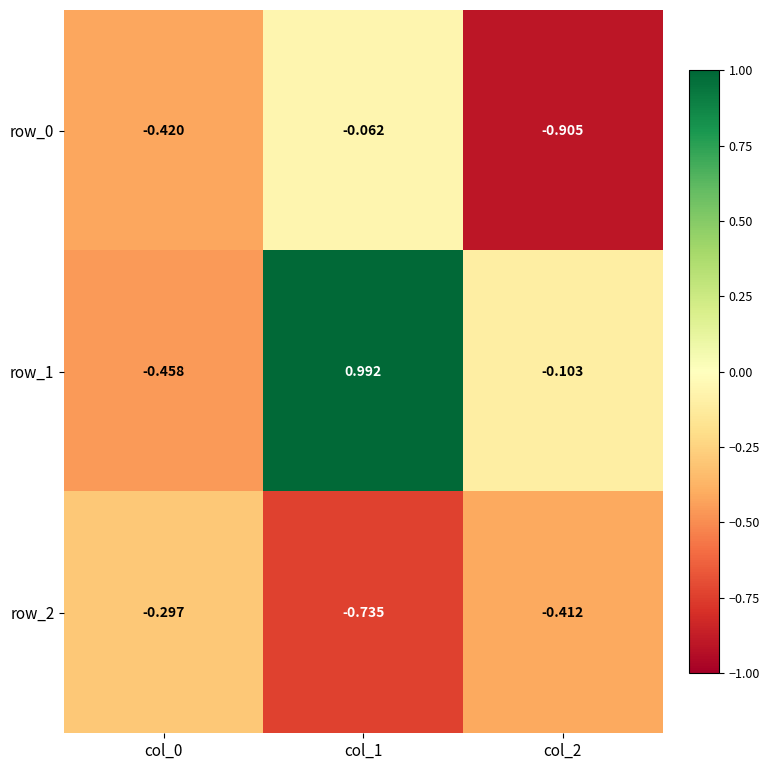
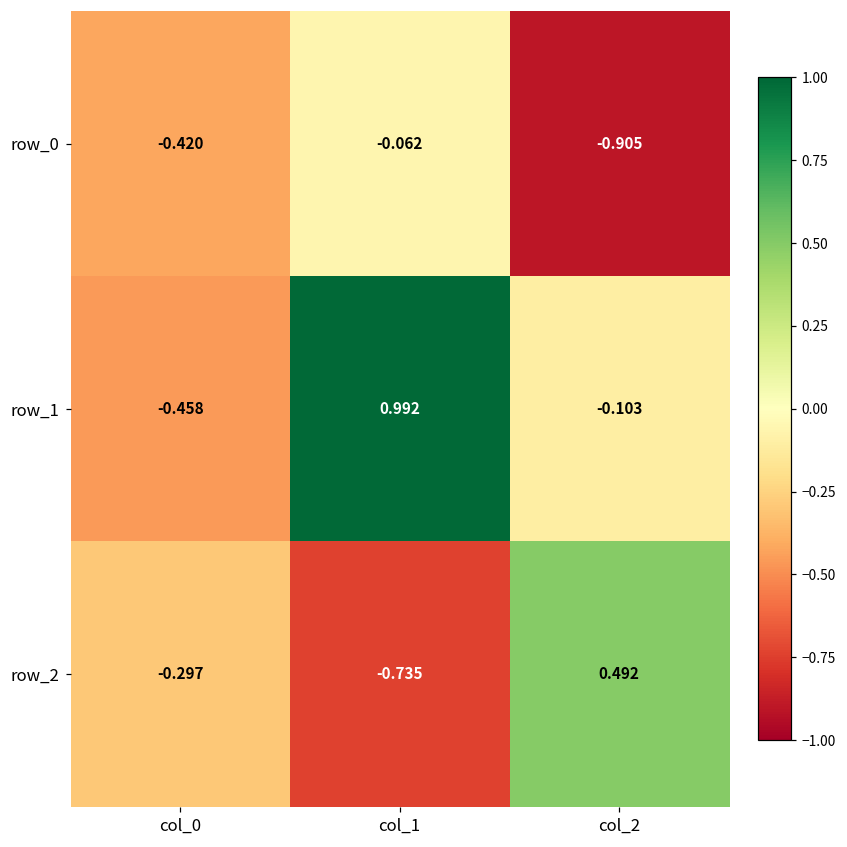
  {
    "row_0": {
      "col_0": -0.420,
      "col_1": -0.062,
      "col_2": -0.905
    },
    "row_1": {
      "col_0": -0.458,
      "col_1": 0.992,
      "col_2": -0.103
    },
    "row_2": {
      "col_0": -0.297,
      "col_1": -0.735,
-     "col_2": -0.412
+     "col_2": 0.492
    }
  }
